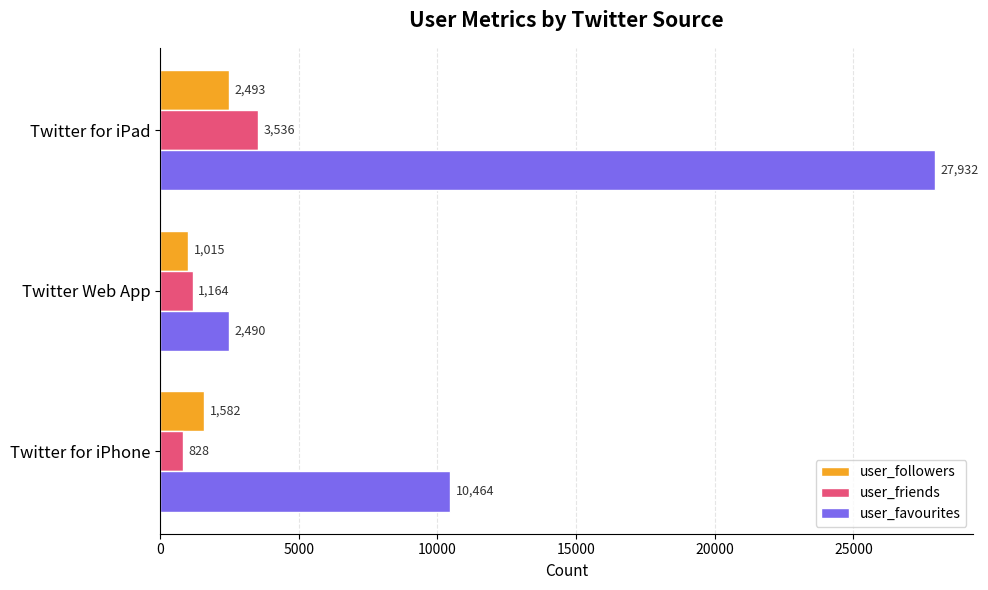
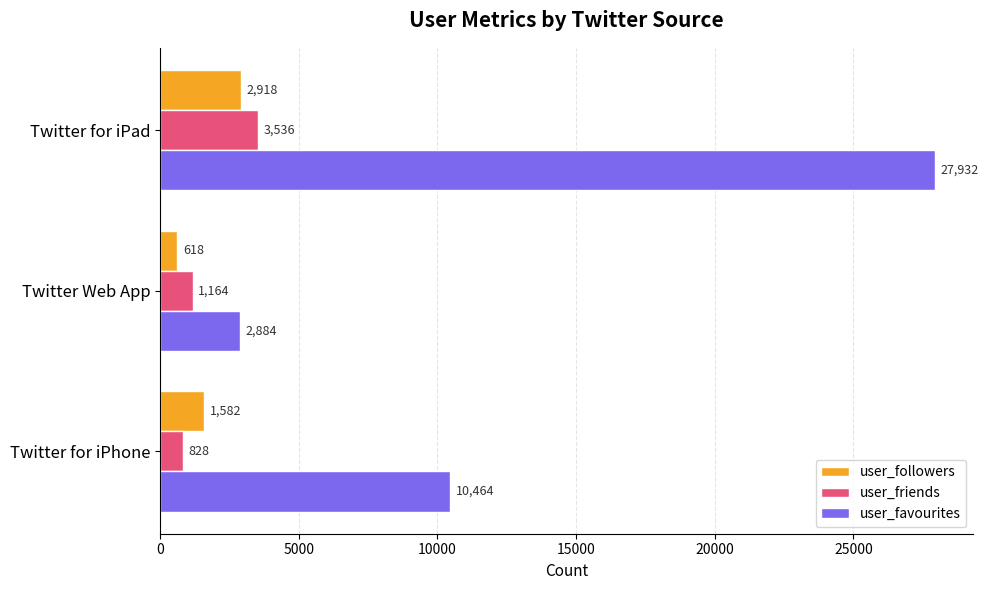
  {
    "user_followers": {
-     "Twitter for iPad": "2,493",
-     "Twitter Web App": "1,015",
+     "Twitter for iPad": "2,918",
+     "Twitter Web App": "618",
      "Twitter for iPhone": "1,582"
    },
    "user_friends": {
      "Twitter for iPad": "3,536",
      "Twitter Web App": "1,164",
      "Twitter for iPhone": "828"
    },
    "user_favourites": {
      "Twitter for iPad": "27,932",
-     "Twitter Web App": "2,490",
+     "Twitter Web App": "2,884",
      "Twitter for iPhone": "10,464"
    }
  }
